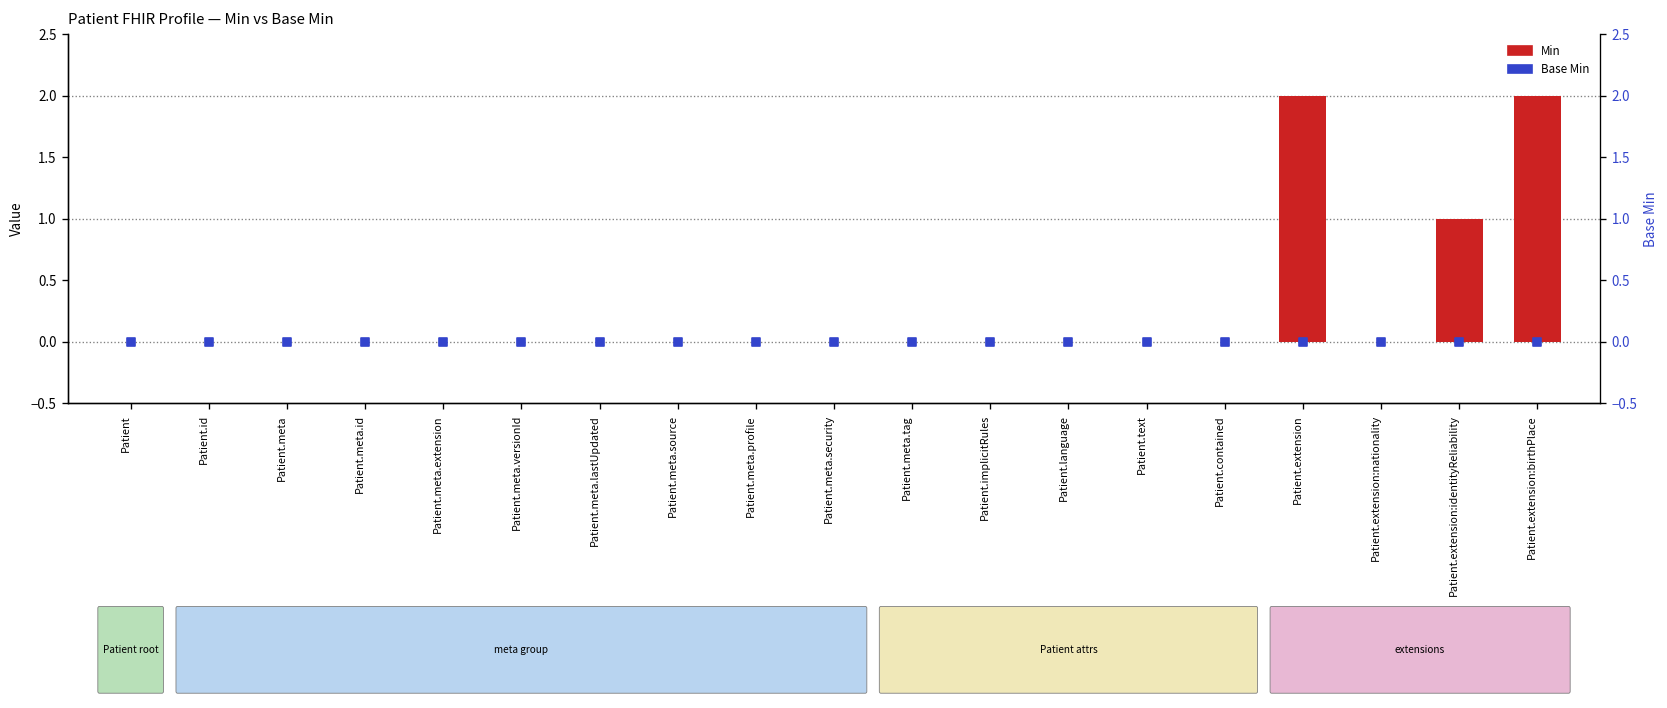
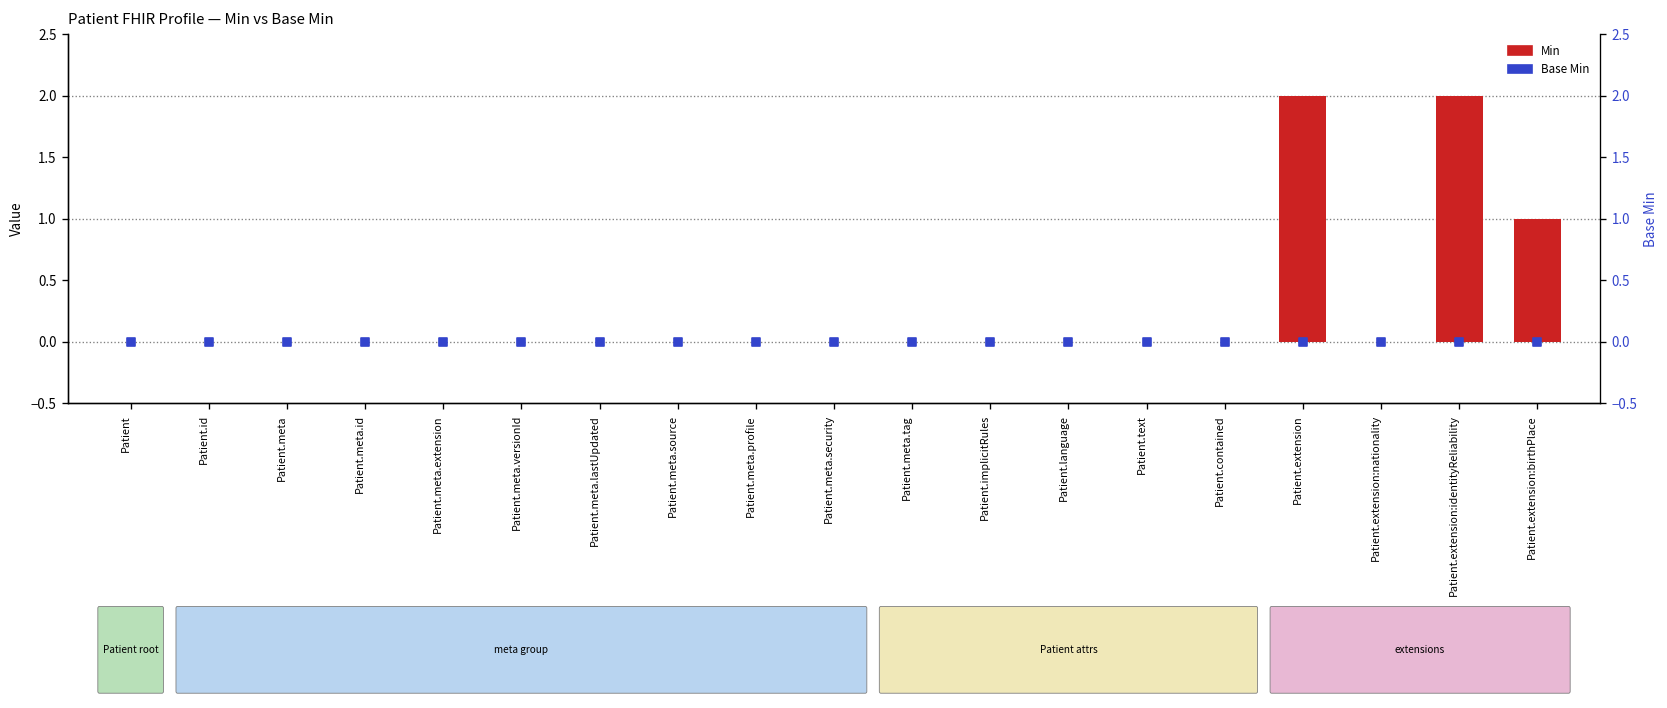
  {
    "Min": {
      "Patient": 0,
      "Patient.id": 0,
      "Patient.meta": 0,
      "Patient.meta.id": 0,
      "Patient.meta.extension": 0,
      "Patient.meta.versionId": 0,
      "Patient.meta.lastUpdated": 0,
      "Patient.meta.source": 0,
      "Patient.meta.profile": 0,
      "Patient.meta.security": 0,
      "Patient.meta.tag": 0,
      "Patient.implicitRules": 0,
      "Patient.language": 0,
      "Patient.text": 0,
      "Patient.contained": 0,
      "Patient.extension": 2,
      "Patient.extension:nationality": 0,
-     "Patient.extension:identityReliability": 1,
-     "Patient.extension:birthPlace": 2
+     "Patient.extension:identityReliability": 2,
+     "Patient.extension:birthPlace": 1
    }
  }
